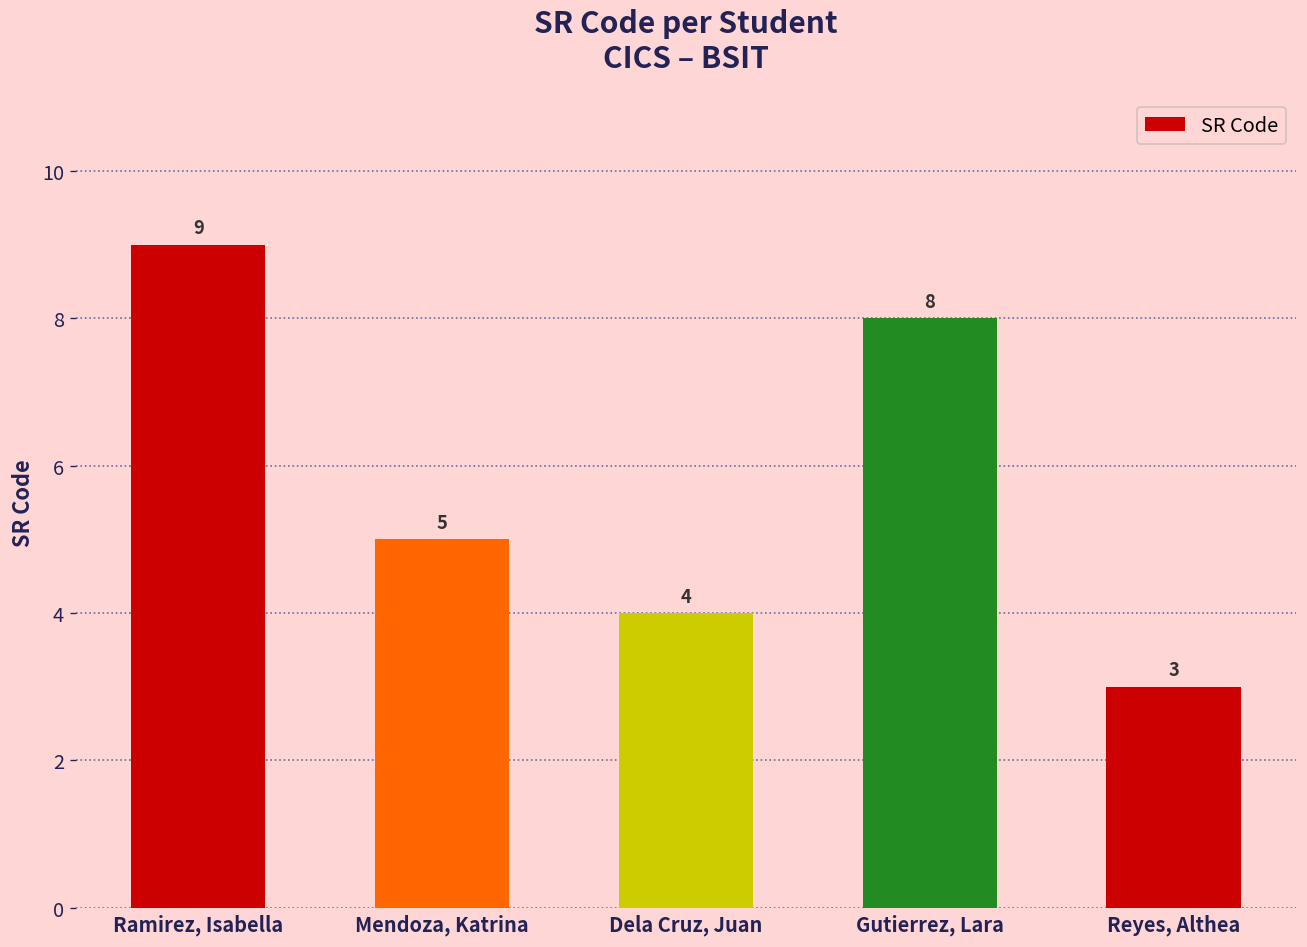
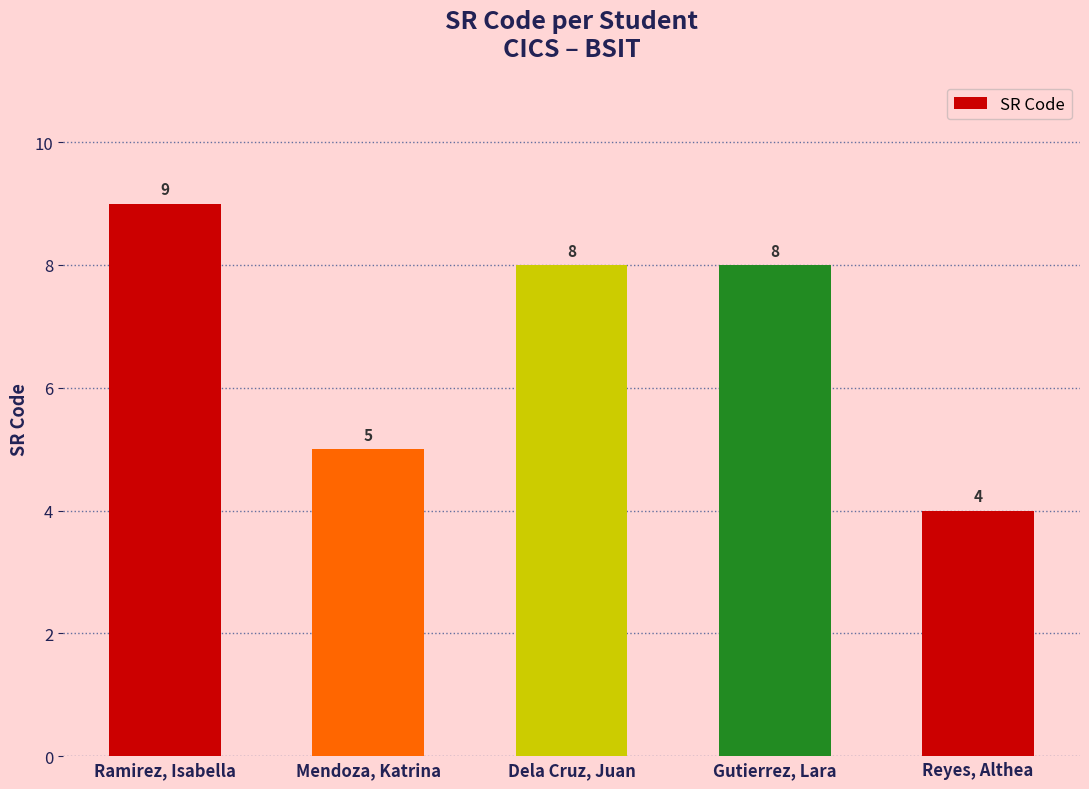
  {
    "Ramirez, Isabella": 9,
    "Mendoza, Katrina": 5,
-   "Dela Cruz, Juan": 4,
+   "Dela Cruz, Juan": 8,
    "Gutierrez, Lara": 8,
-   "Reyes, Althea": 3
+   "Reyes, Althea": 4
  }
